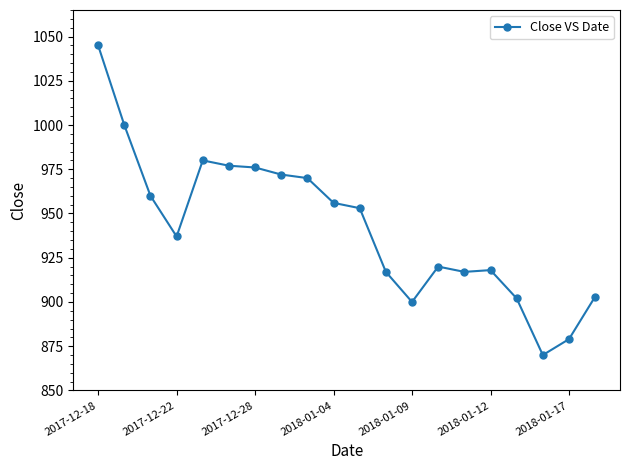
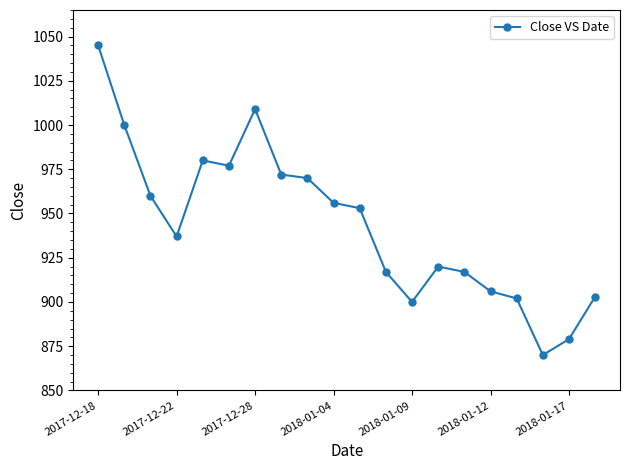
  {
    "2017-12-18": 1045,
    "2017-12-22": 937,
-   "2017-12-28": 976,
+   "2017-12-28": 1009,
    "2018-01-04": 956,
    "2018-01-09": 900,
-   "2018-01-12": 918,
+   "2018-01-12": 906,
    "2018-01-17": 879
  }
